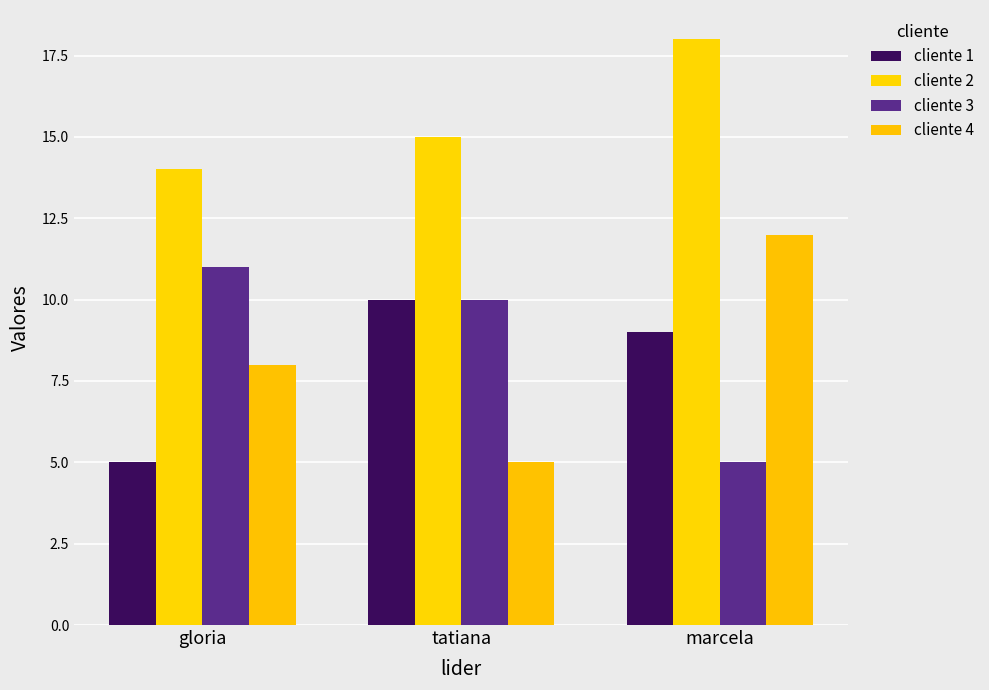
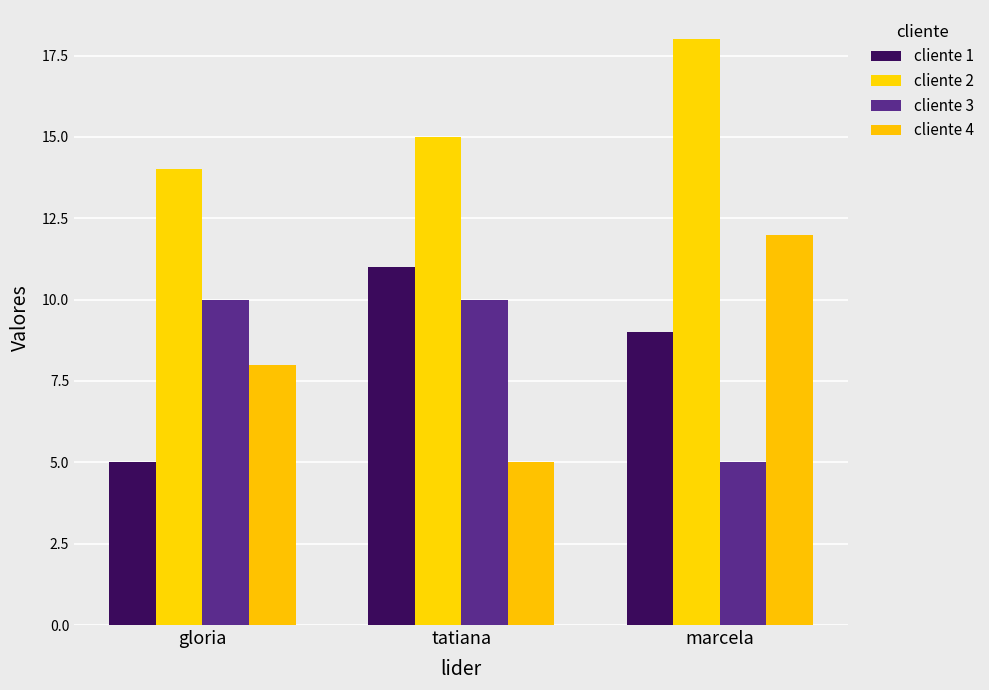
  {
    "cliente 1": {
      "gloria": 5,
-     "tatiana": 10,
+     "tatiana": 11,
      "marcela": 9
    },
    "cliente 3": {
-     "gloria": 11,
+     "gloria": 10,
      "tatiana": 10,
      "marcela": 5
    }
  }
